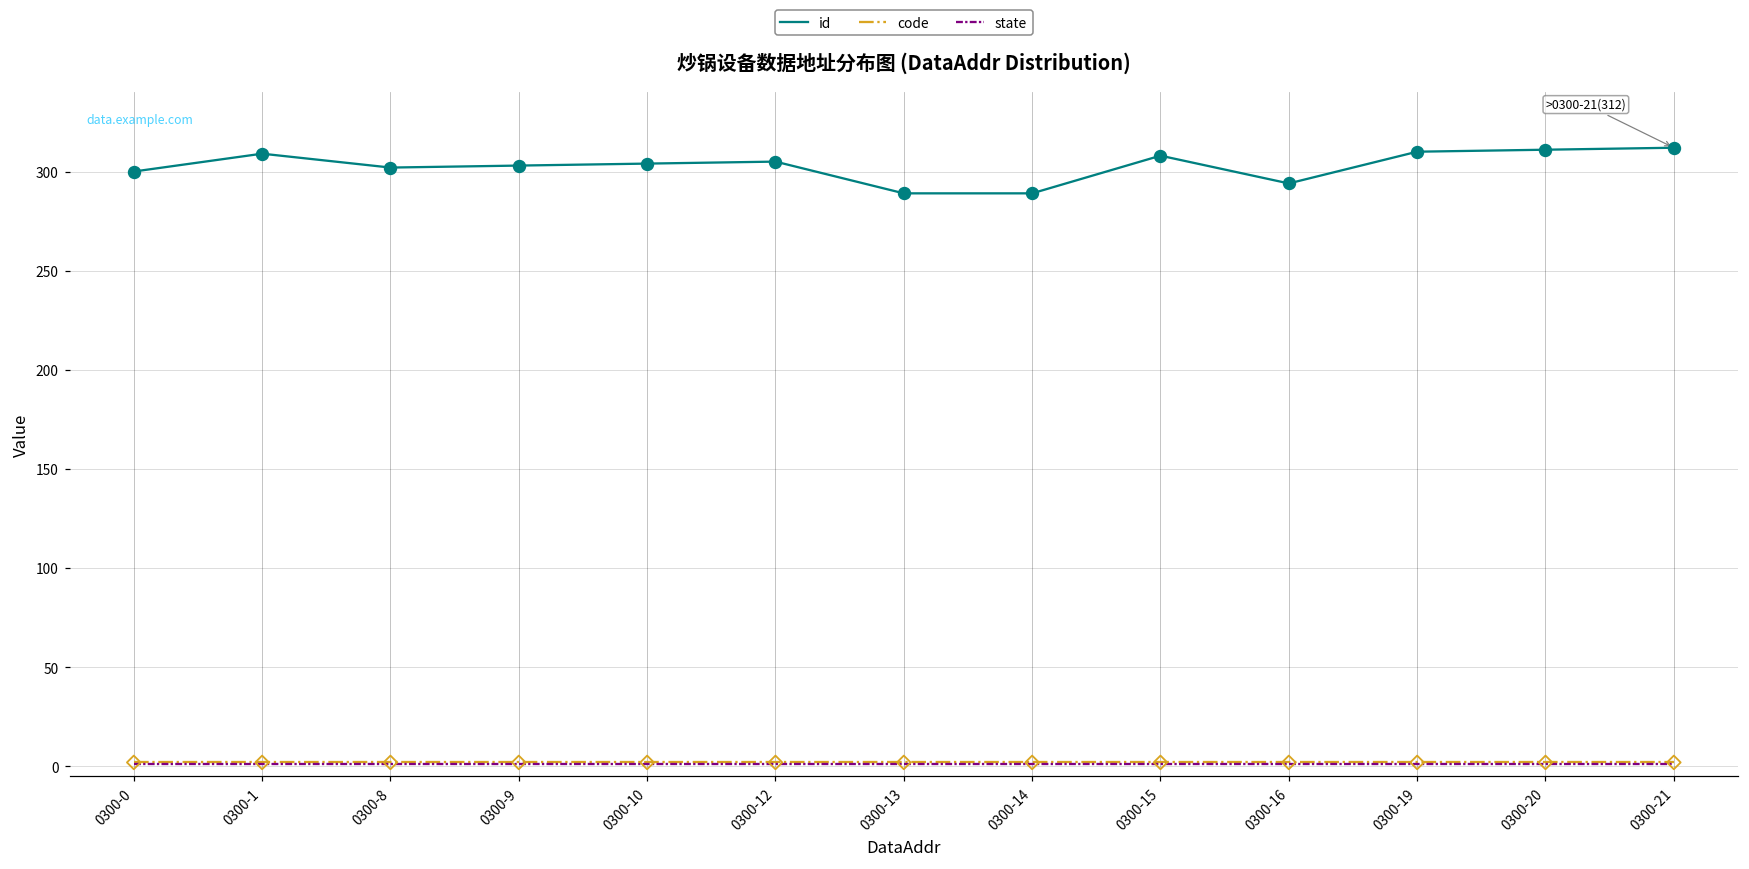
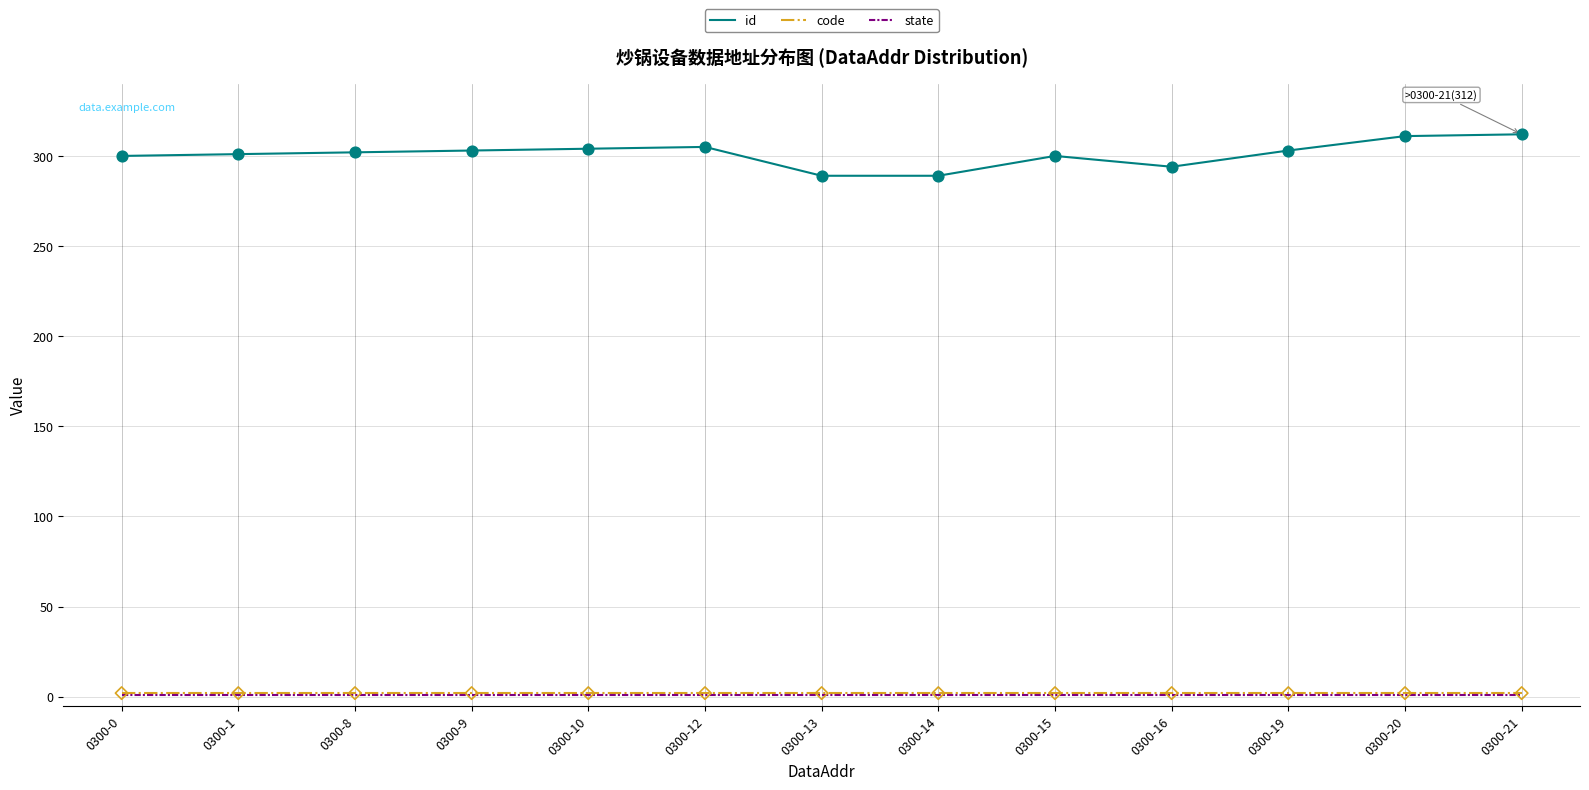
  {
    "id": {
      "0300-0": 300,
-     "0300-1": 309,
+     "0300-1": 301,
      "0300-8": 302,
      "0300-9": 303,
      "0300-10": 304,
      "0300-12": 305,
      "0300-13": 289,
      "0300-14": 289,
-     "0300-15": 308,
+     "0300-15": 300,
      "0300-16": 294,
-     "0300-19": 310
+     "0300-19": 303
    }
  }
